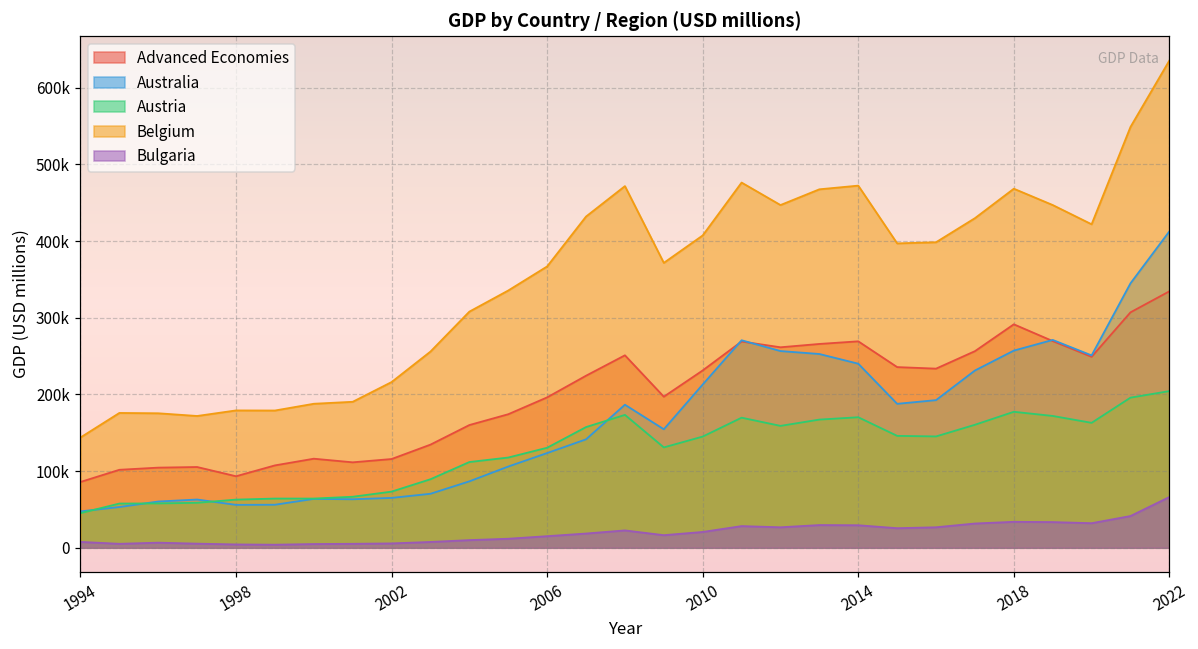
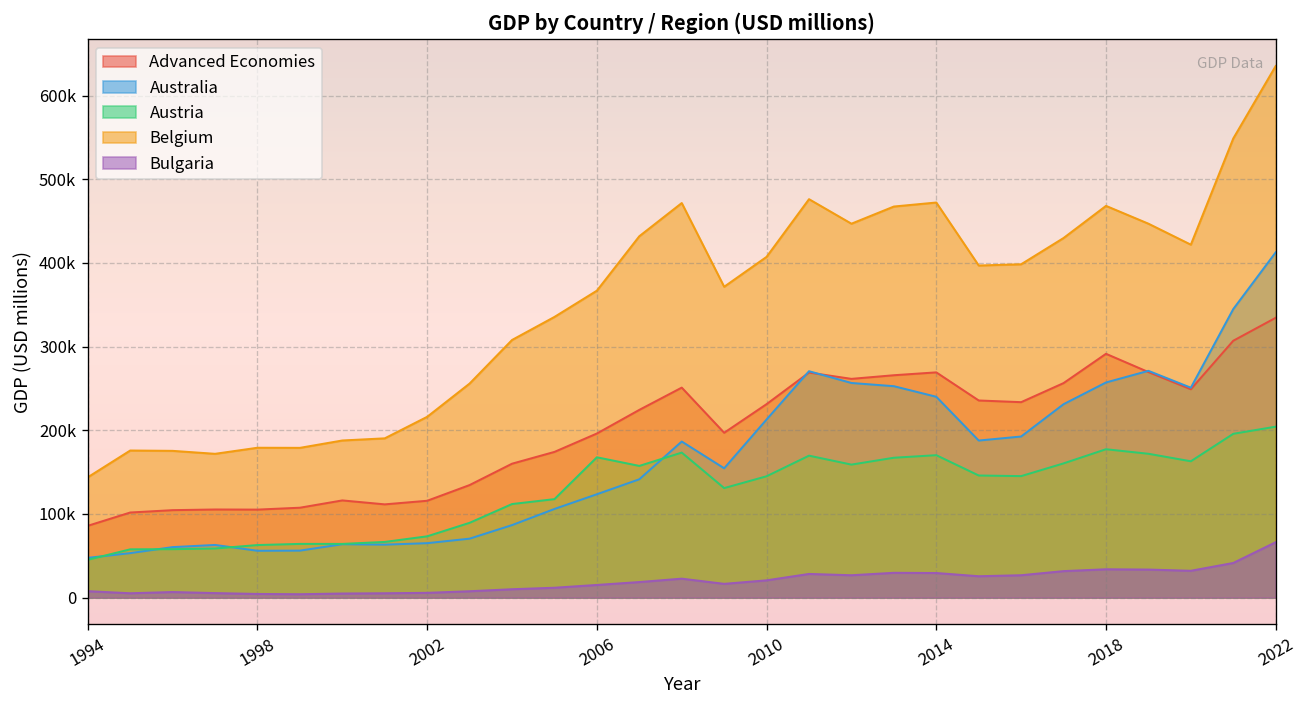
  {
    "Advanced Economies": {
      "1994": 90000,
-     "1998": 90000,
+     "1998": 110000,
      "2002": 120000,
      "2006": 200000,
      "2010": 230000,
      "2014": 270000,
      "2018": 290000,
      "2022": 330000
    },
    "Australia": {
      "1998": 60000,
      "2002": 60000,
      "2006": 120000,
      "2010": 210000,
      "2014": 240000,
      "2018": 260000,
      "2022": 410000
    },
    "Austria": {
      "1998": 60000,
      "2002": 70000,
-     "2006": 130000,
+     "2006": 170000,
      "2010": 140000,
      "2014": 170000,
      "2018": 180000,
      "2022": 200000
    },
    "Belgium": {
      "1994": 140000,
      "1998": 180000,
      "2002": 220000,
      "2006": 370000,
      "2010": 410000,
      "2014": 470000,
      "2018": 470000,
      "2022": 640000
    },
    "Bulgaria": {
      "1994": 10000,
      "1998": 0,
      "2002": 10000,
      "2006": 20000,
      "2010": 20000,
      "2014": 30000,
      "2018": 30000,
      "2022": 70000
    }
  }
